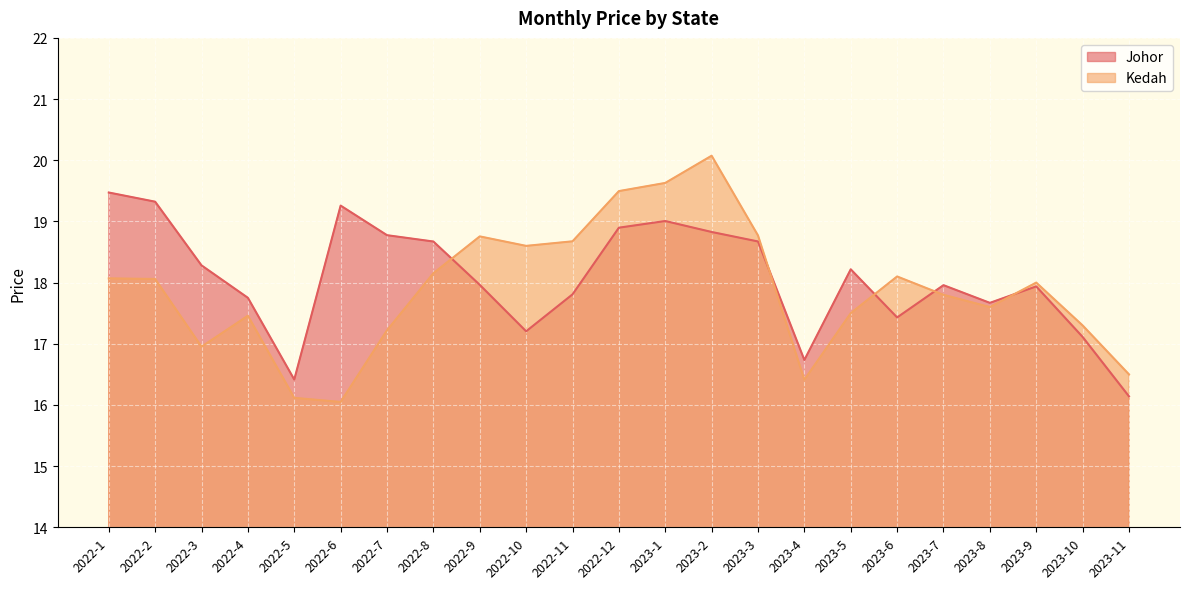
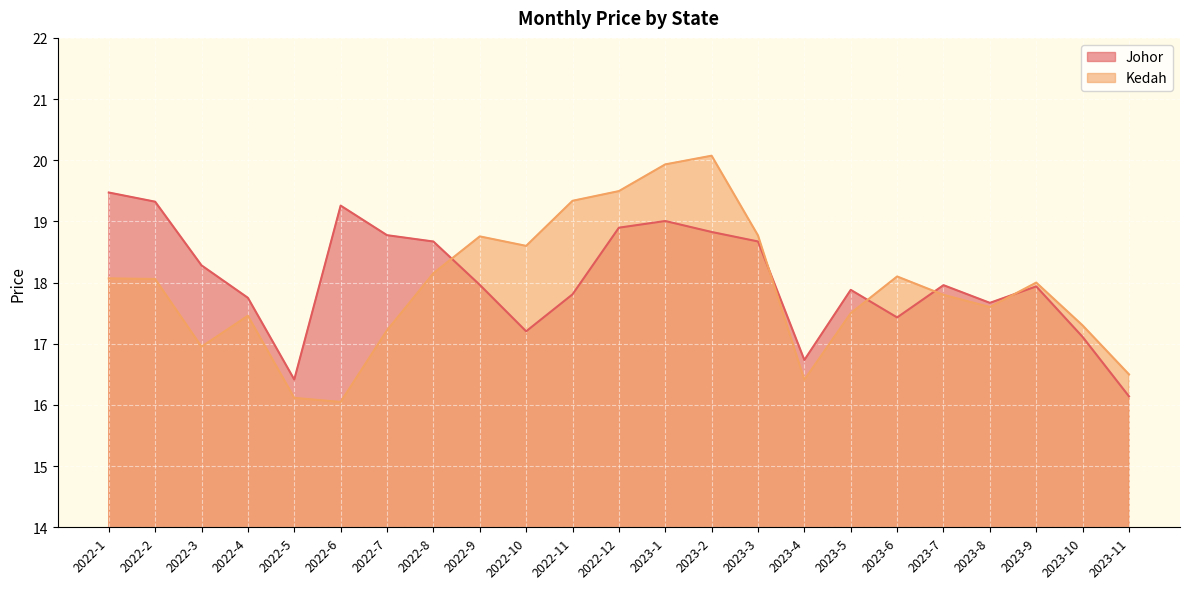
  {
    "Johor": {
      "2022-1": 19.5,
      "2022-2": 19.3,
      "2022-3": 18.3,
      "2022-4": 17.8,
      "2022-5": 16.4,
      "2022-6": 19.3,
      "2022-7": 18.8,
      "2022-8": 18.7,
      "2022-9": 18.0,
      "2022-10": 17.2,
      "2022-11": 17.8,
      "2022-12": 18.9,
      "2023-1": 19.0,
      "2023-2": 18.8,
      "2023-3": 18.7,
      "2023-4": 16.7,
-     "2023-5": 18.2,
+     "2023-5": 17.9,
      "2023-6": 17.4,
      "2023-7": 18.0,
      "2023-8": 17.7,
      "2023-9": 17.9,
      "2023-10": 17.1,
      "2023-11": 16.1
    },
    "Kedah": {
      "2022-1": 18.1,
      "2022-2": 18.1,
      "2022-3": 17.0,
      "2022-4": 17.5,
      "2022-5": 16.1,
      "2022-6": 16.0,
      "2022-7": 17.2,
      "2022-8": 18.2,
      "2022-9": 18.8,
      "2022-10": 18.6,
-     "2022-11": 18.7,
+     "2022-11": 19.3,
      "2022-12": 19.5,
-     "2023-1": 19.6,
+     "2023-1": 19.9,
      "2023-2": 20.1,
      "2023-3": 18.8,
      "2023-4": 16.4,
      "2023-5": 17.5,
      "2023-6": 18.1,
      "2023-7": 17.8,
      "2023-8": 17.6,
      "2023-9": 18.0,
      "2023-10": 17.3,
      "2023-11": 16.5
    }
  }
